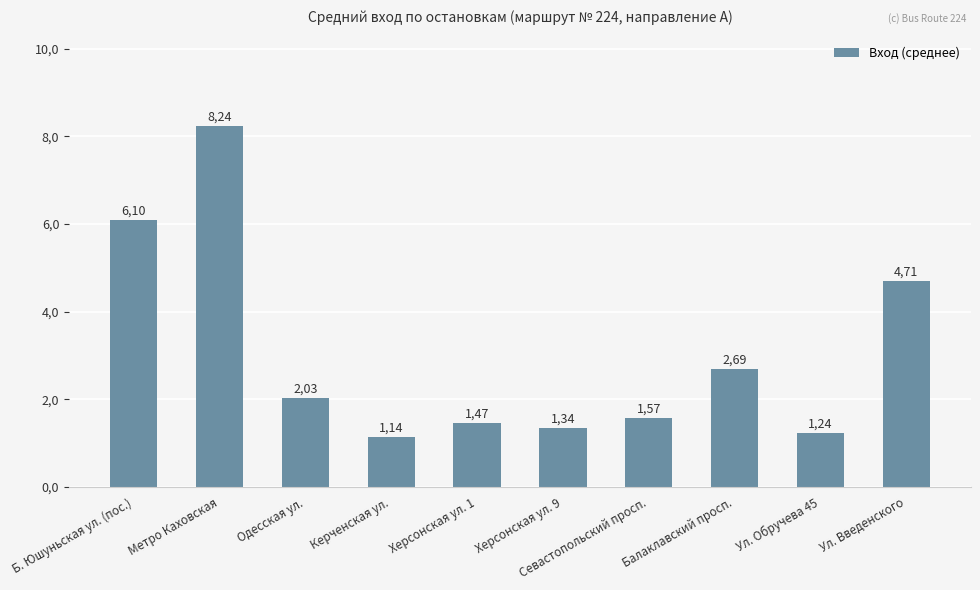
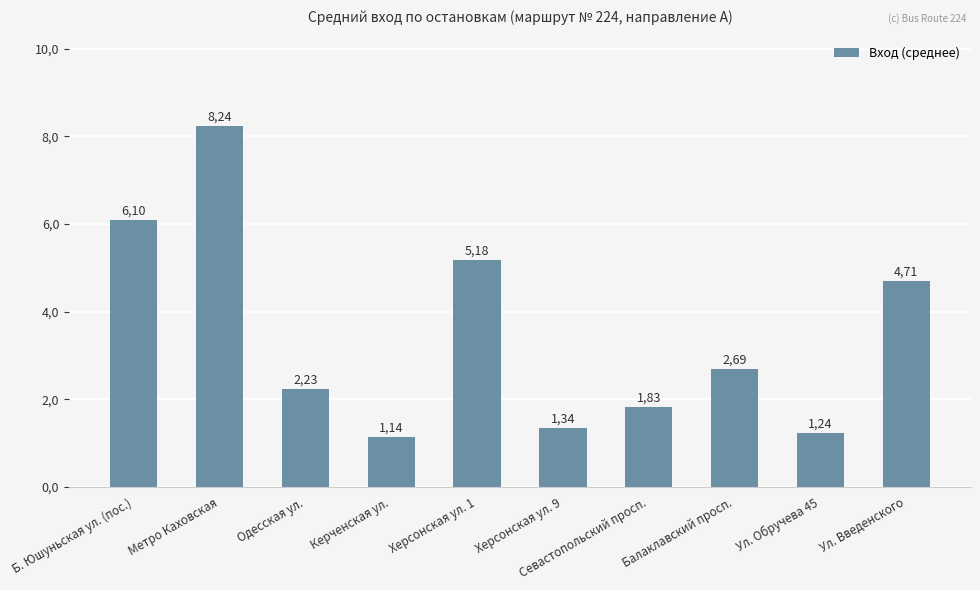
  {
-   "Одесская ул.": "2,03",
-   "Херсонская ул. 1": "1,47",
-   "Севастопольский просп.": "1,57"
+   "Одесская ул.": "2,23",
+   "Херсонская ул. 1": "5,18",
+   "Севастопольский просп.": "1,83"
  }
